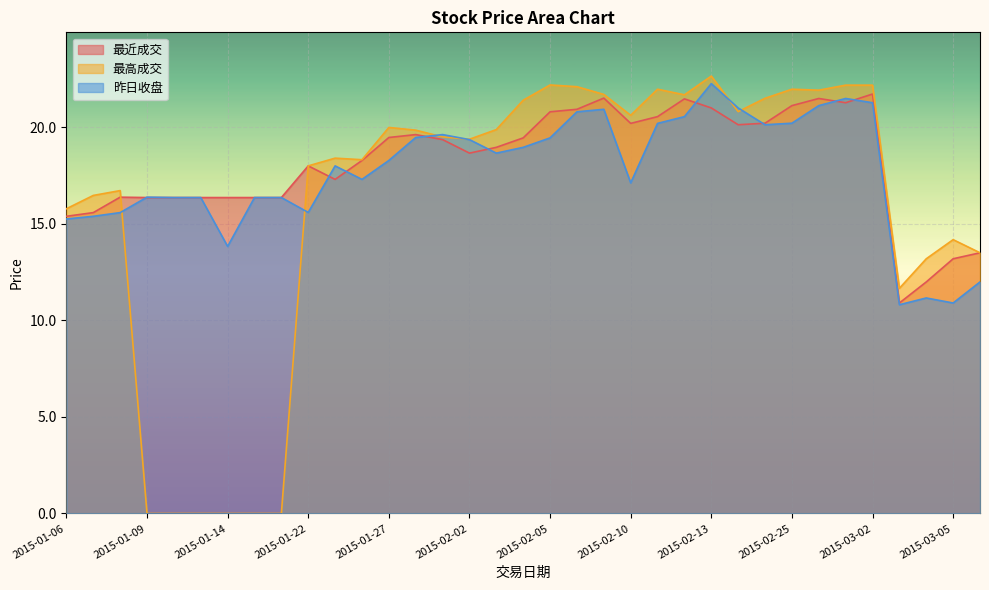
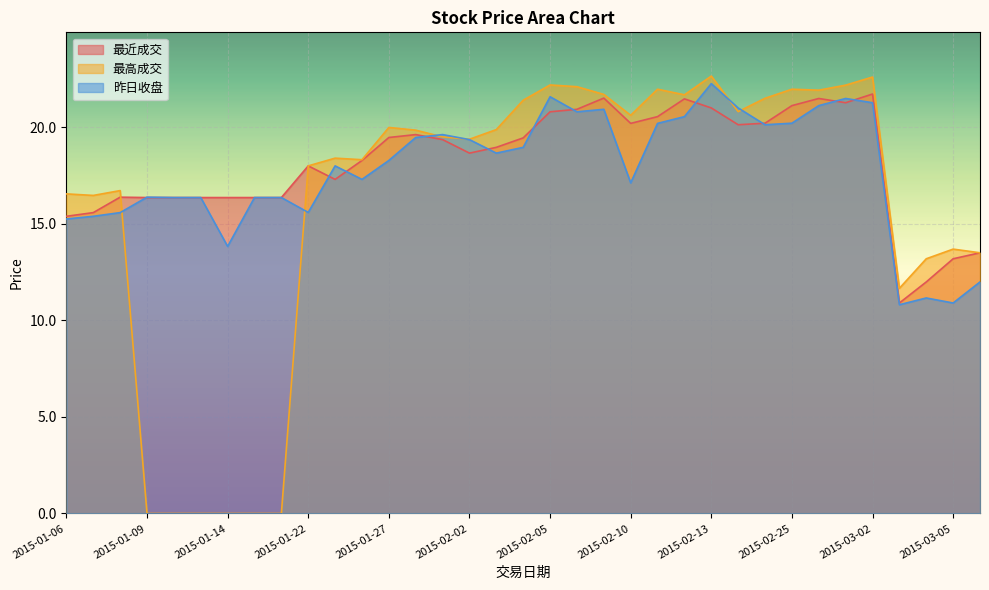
  {
    "最近成交": {
      "2015-01-06": 15.4,
      "2015-01-14": 16.4,
      "2015-01-27": 19.5,
      "2015-02-02": 18.7,
      "2015-02-05": 20.8,
      "2015-02-10": 20.2,
      "2015-02-13": 21.0,
      "2015-02-25": 21.1,
      "2015-03-02": 21.7,
      "2015-03-05": 13.2
    },
    "最高成交": {
-     "2015-01-06": 15.8,
+     "2015-01-06": 16.6,
      "2015-01-09": 0.0,
      "2015-01-14": 0.0,
      "2015-01-27": 20.0,
      "2015-02-05": 22.2,
      "2015-02-10": 20.6,
      "2015-02-13": 22.7,
      "2015-02-25": 22.0,
-     "2015-03-02": 22.2,
-     "2015-03-05": 14.2
+     "2015-03-02": 22.6,
+     "2015-03-05": 13.7
    },
    "昨日收盘": {
      "2015-01-06": 15.3,
      "2015-01-14": 13.8,
      "2015-01-22": 15.6,
      "2015-01-27": 18.3,
-     "2015-02-05": 19.5,
+     "2015-02-05": 21.6,
      "2015-02-10": 17.1,
      "2015-02-13": 22.3,
      "2015-02-25": 20.2,
      "2015-03-02": 21.3,
      "2015-03-05": 10.9
    }
  }
